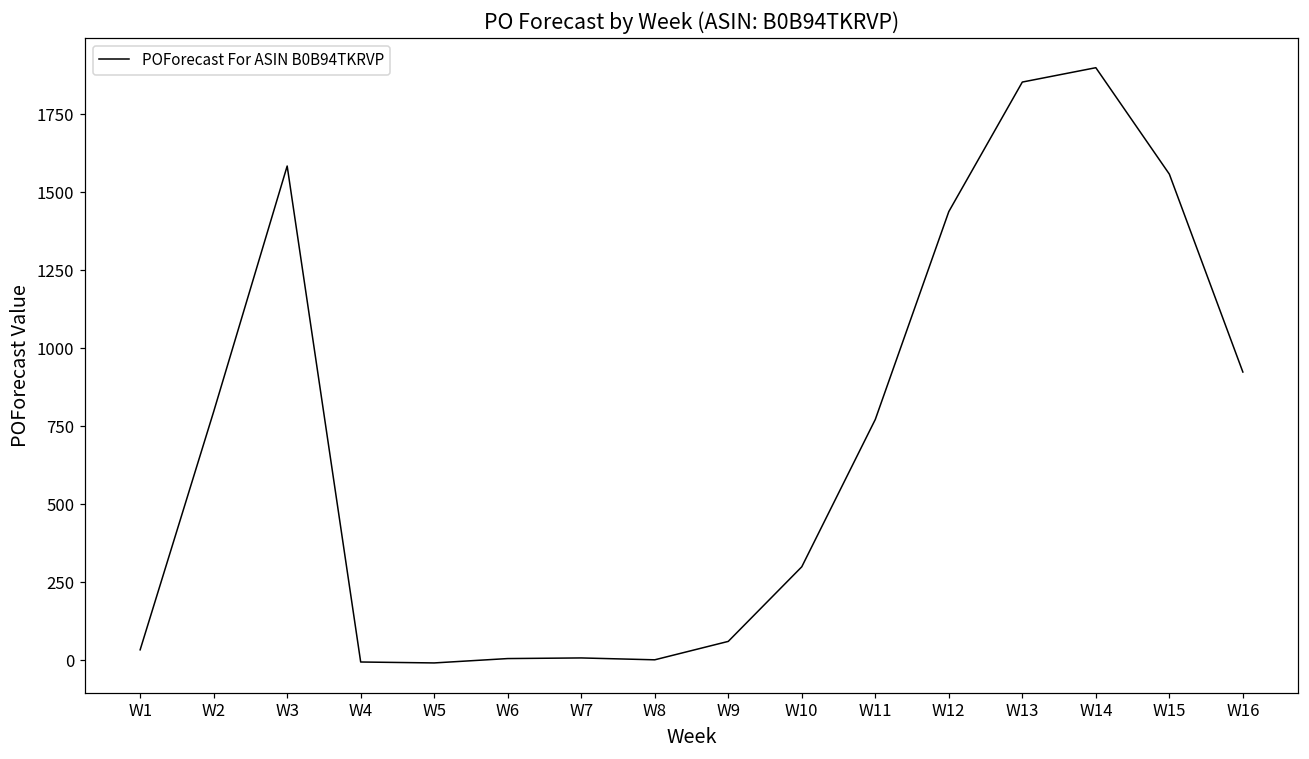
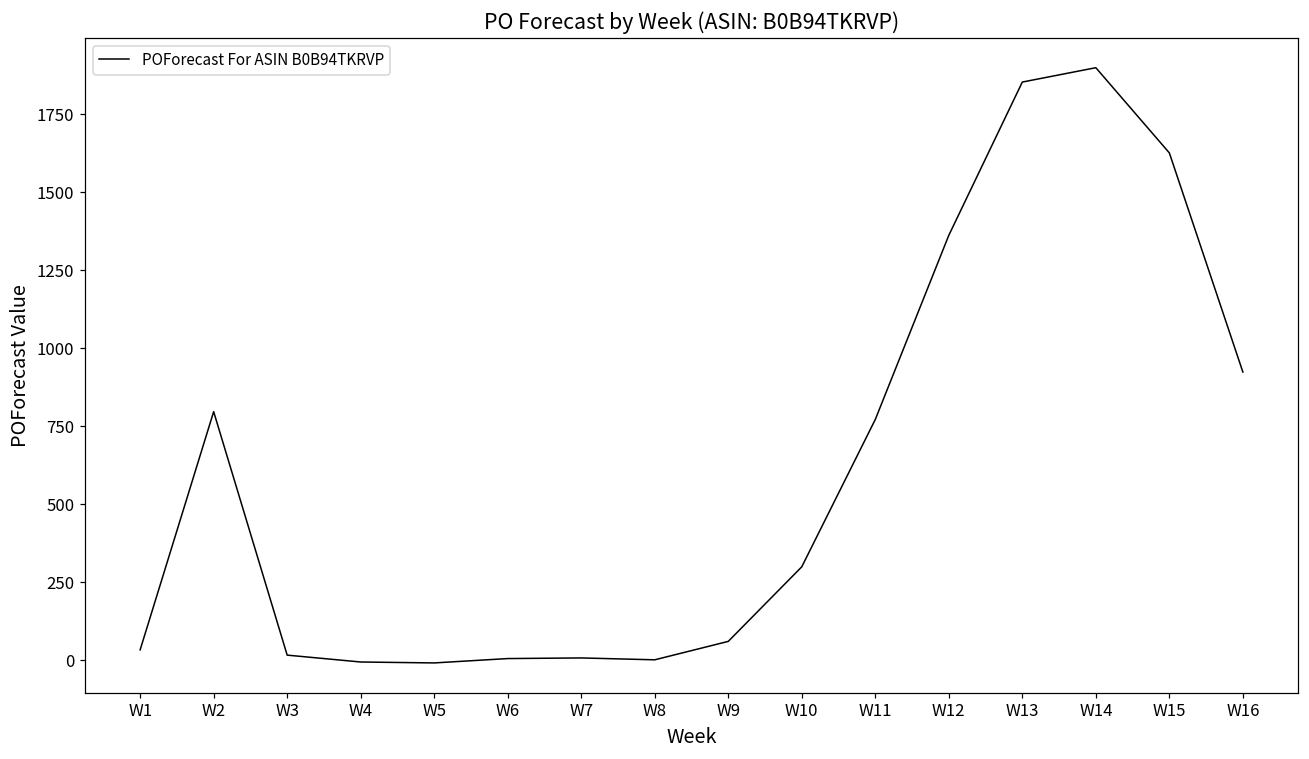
  {
    "W1": 30,
    "W2": 800,
-   "W3": 1580,
+   "W3": 20,
    "W4": -10,
    "W5": -10,
    "W6": 10,
    "W7": 10,
    "W8": 0,
    "W9": 60,
    "W10": 300,
    "W11": 770,
-   "W12": 1440,
+   "W12": 1360,
    "W13": 1850,
    "W14": 1900,
-   "W15": 1560,
+   "W15": 1630,
    "W16": 920
  }
